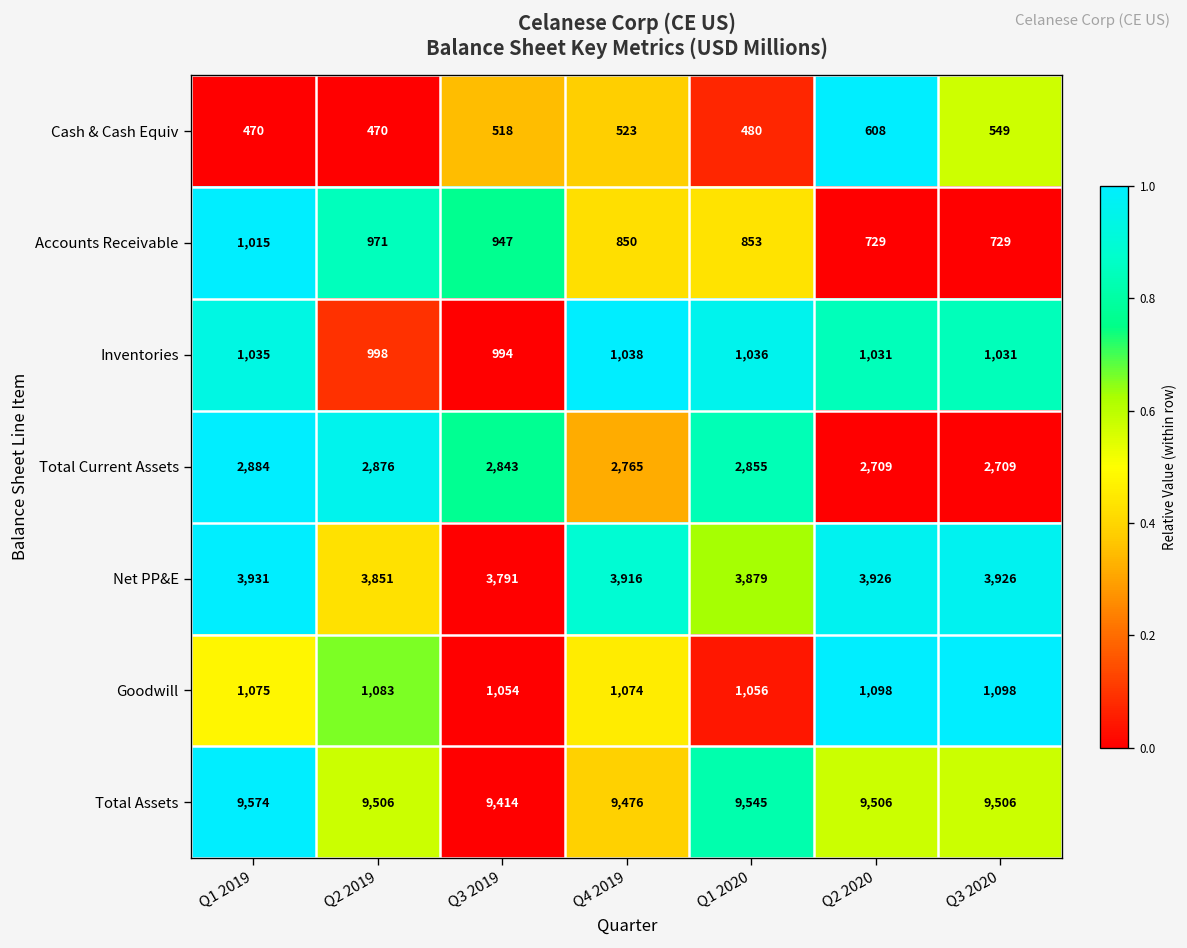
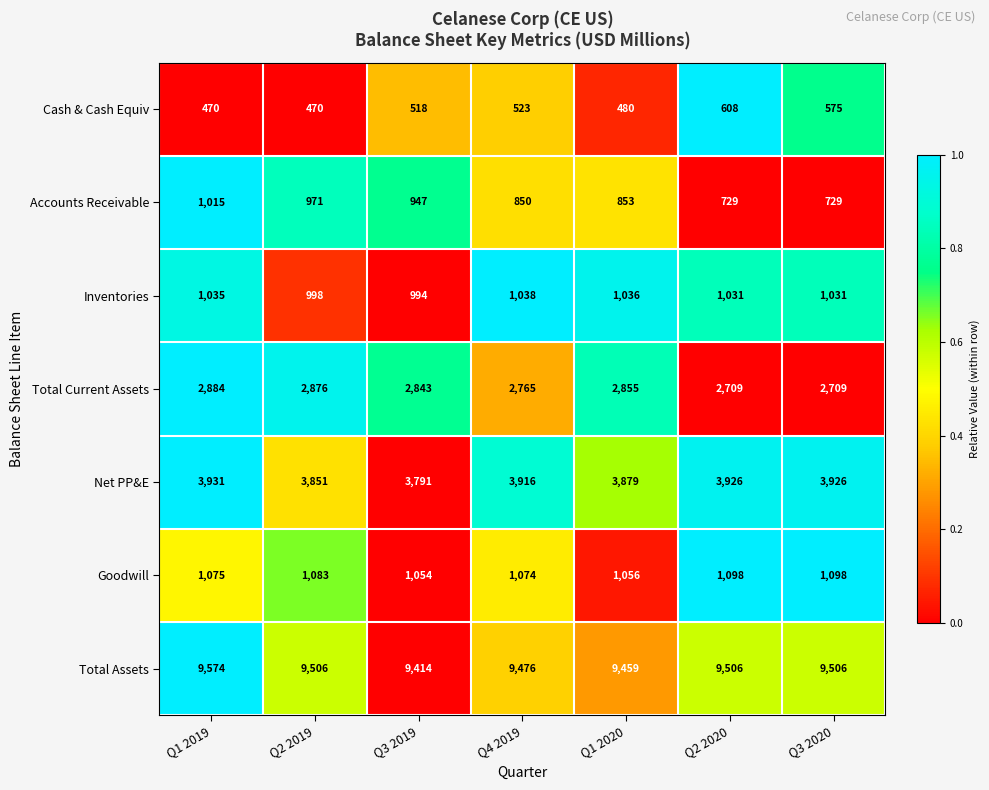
  {
    "Cash & Cash Equiv": {
      "Q1 2019": "470",
      "Q2 2019": "470",
      "Q3 2019": "518",
      "Q4 2019": "523",
      "Q1 2020": "480",
      "Q2 2020": "608",
-     "Q3 2020": "549"
+     "Q3 2020": "575"
    },
    "Accounts Receivable": {
      "Q1 2019": "1,015",
      "Q2 2019": "971",
      "Q3 2019": "947",
      "Q4 2019": "850",
      "Q1 2020": "853",
      "Q2 2020": "729",
      "Q3 2020": "729"
    },
    "Inventories": {
      "Q1 2019": "1,035",
      "Q2 2019": "998",
      "Q3 2019": "994",
      "Q4 2019": "1,038",
      "Q1 2020": "1,036",
      "Q2 2020": "1,031",
      "Q3 2020": "1,031"
    },
    "Total Current Assets": {
      "Q1 2019": "2,884",
      "Q2 2019": "2,876",
      "Q3 2019": "2,843",
      "Q4 2019": "2,765",
      "Q1 2020": "2,855",
      "Q2 2020": "2,709",
      "Q3 2020": "2,709"
    },
    "Net PP&E": {
      "Q1 2019": "3,931",
      "Q2 2019": "3,851",
      "Q3 2019": "3,791",
      "Q4 2019": "3,916",
      "Q1 2020": "3,879",
      "Q2 2020": "3,926",
      "Q3 2020": "3,926"
    },
    "Goodwill": {
      "Q1 2019": "1,075",
      "Q2 2019": "1,083",
      "Q3 2019": "1,054",
      "Q4 2019": "1,074",
      "Q1 2020": "1,056",
      "Q2 2020": "1,098",
      "Q3 2020": "1,098"
    },
    "Total Assets": {
      "Q1 2019": "9,574",
      "Q2 2019": "9,506",
      "Q3 2019": "9,414",
      "Q4 2019": "9,476",
-     "Q1 2020": "9,545",
+     "Q1 2020": "9,459",
      "Q2 2020": "9,506",
      "Q3 2020": "9,506"
    }
  }
